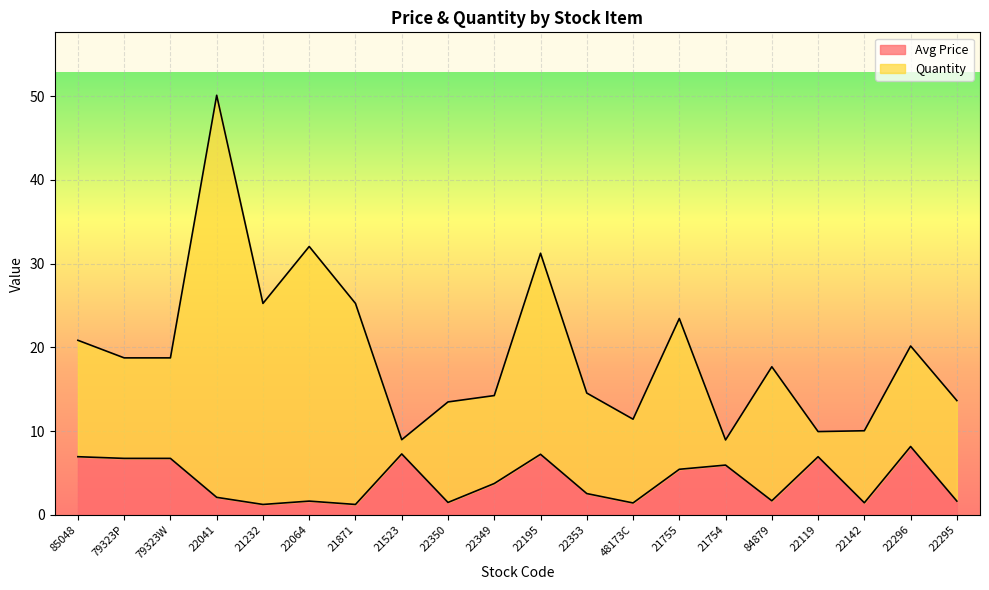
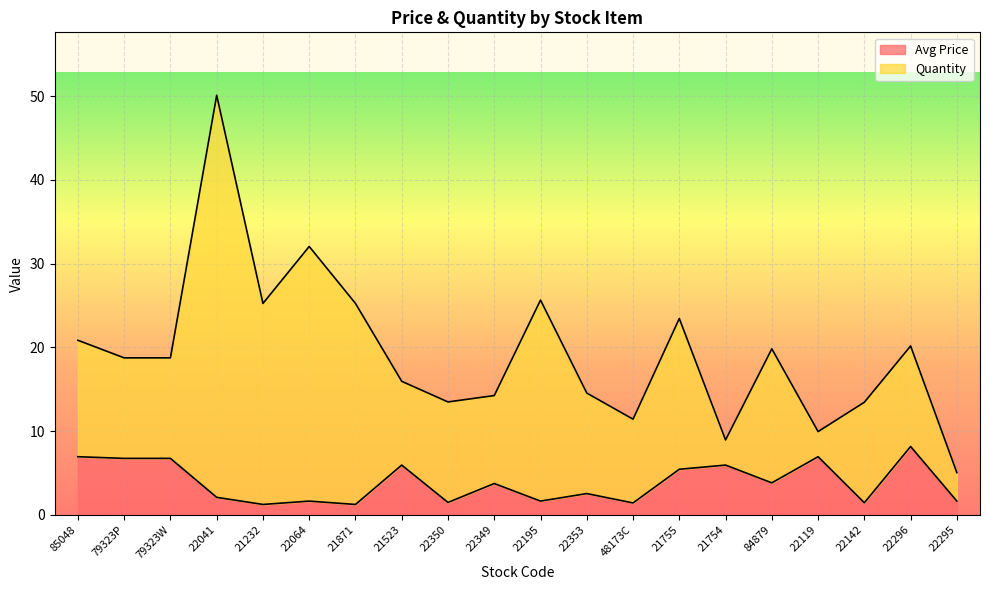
  {
    "Avg Price": {
      "85048": 7,
      "79323P": 7,
      "79323W": 7,
      "22041": 2,
      "21232": 1,
      "22064": 2,
      "21871": 1,
-     "21523": 7,
+     "21523": 6,
      "22350": 1,
      "22349": 4,
-     "22195": 7,
+     "22195": 2,
      "22353": 3,
      "48173C": 1,
      "21755": 5,
      "21754": 6,
-     "84879": 2,
+     "84879": 4,
      "22119": 7,
      "22142": 1,
      "22296": 8,
      "22295": 2
    },
    "Quantity": {
      "85048": 14,
      "79323P": 12,
      "79323W": 12,
      "22041": 48,
      "21232": 24,
      "22064": 30,
      "21871": 24,
-     "21523": 2,
+     "21523": 10,
      "22350": 12,
      "22349": 11,
      "22195": 24,
      "22353": 12,
      "48173C": 10,
      "21755": 18,
      "21754": 3,
      "84879": 16,
      "22119": 3,
-     "22142": 9,
+     "22142": 12,
      "22296": 12,
-     "22295": 12
+     "22295": 3
    }
  }
